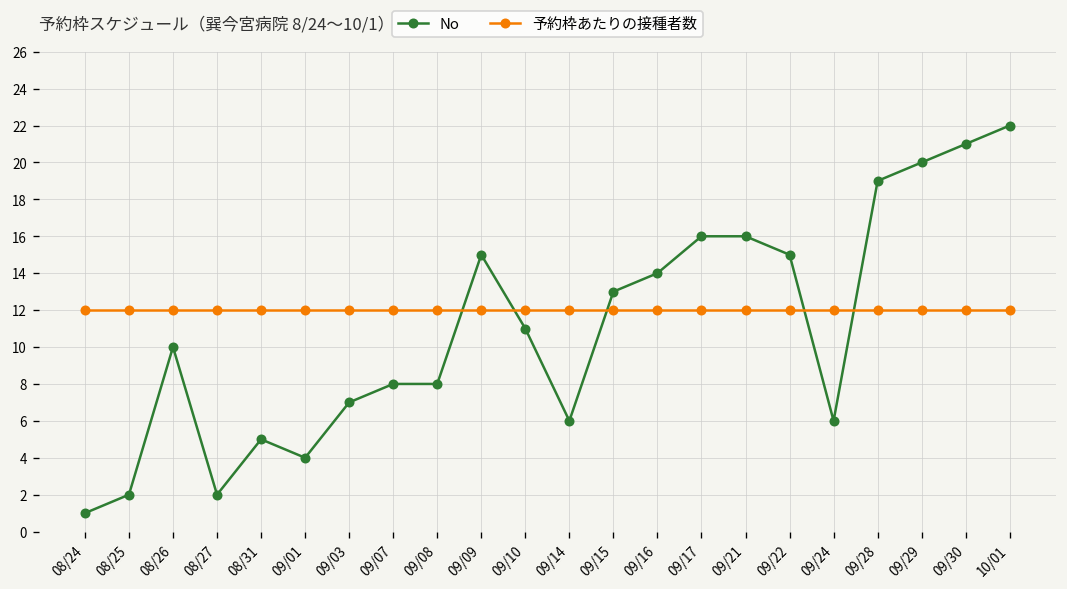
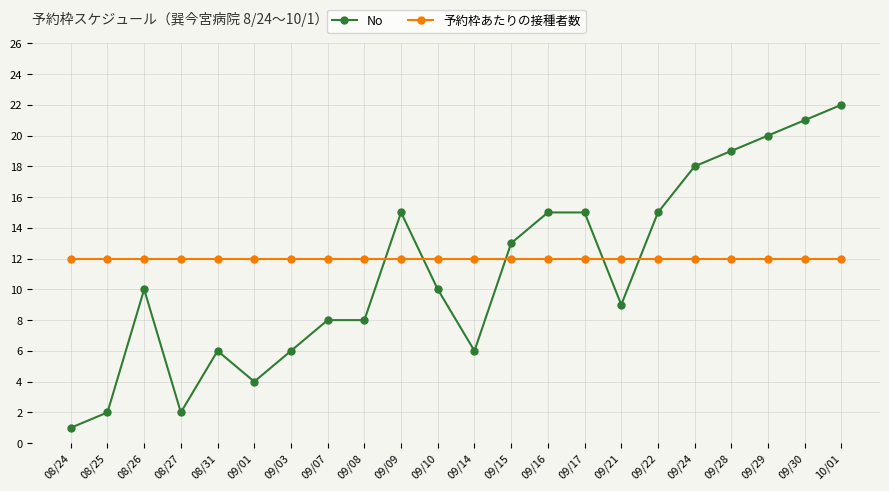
  {
    "No": {
      "08/24": 1,
      "08/25": 2,
      "08/26": 10,
      "08/27": 2,
-     "08/31": 5,
+     "08/31": 6,
      "09/01": 4,
-     "09/03": 7,
+     "09/03": 6,
      "09/07": 8,
      "09/08": 8,
      "09/09": 15,
-     "09/10": 11,
+     "09/10": 10,
      "09/14": 6,
      "09/15": 13,
-     "09/16": 14,
-     "09/17": 16,
-     "09/21": 16,
+     "09/16": 15,
+     "09/17": 15,
+     "09/21": 9,
      "09/22": 15,
-     "09/24": 6,
+     "09/24": 18,
      "09/28": 19,
      "09/29": 20,
      "09/30": 21,
      "10/01": 22
    },
    "予約枠あたりの接種者数": {
      "08/24": 12,
      "08/25": 12,
      "08/26": 12,
      "08/27": 12,
      "08/31": 12,
      "09/01": 12,
      "09/03": 12,
      "09/07": 12,
      "09/08": 12,
      "09/09": 12,
      "09/10": 12,
      "09/14": 12,
      "09/15": 12,
      "09/16": 12,
      "09/17": 12,
      "09/21": 12,
      "09/22": 12,
      "09/24": 12,
      "09/28": 12,
      "09/29": 12,
      "09/30": 12,
      "10/01": 12
    }
  }
